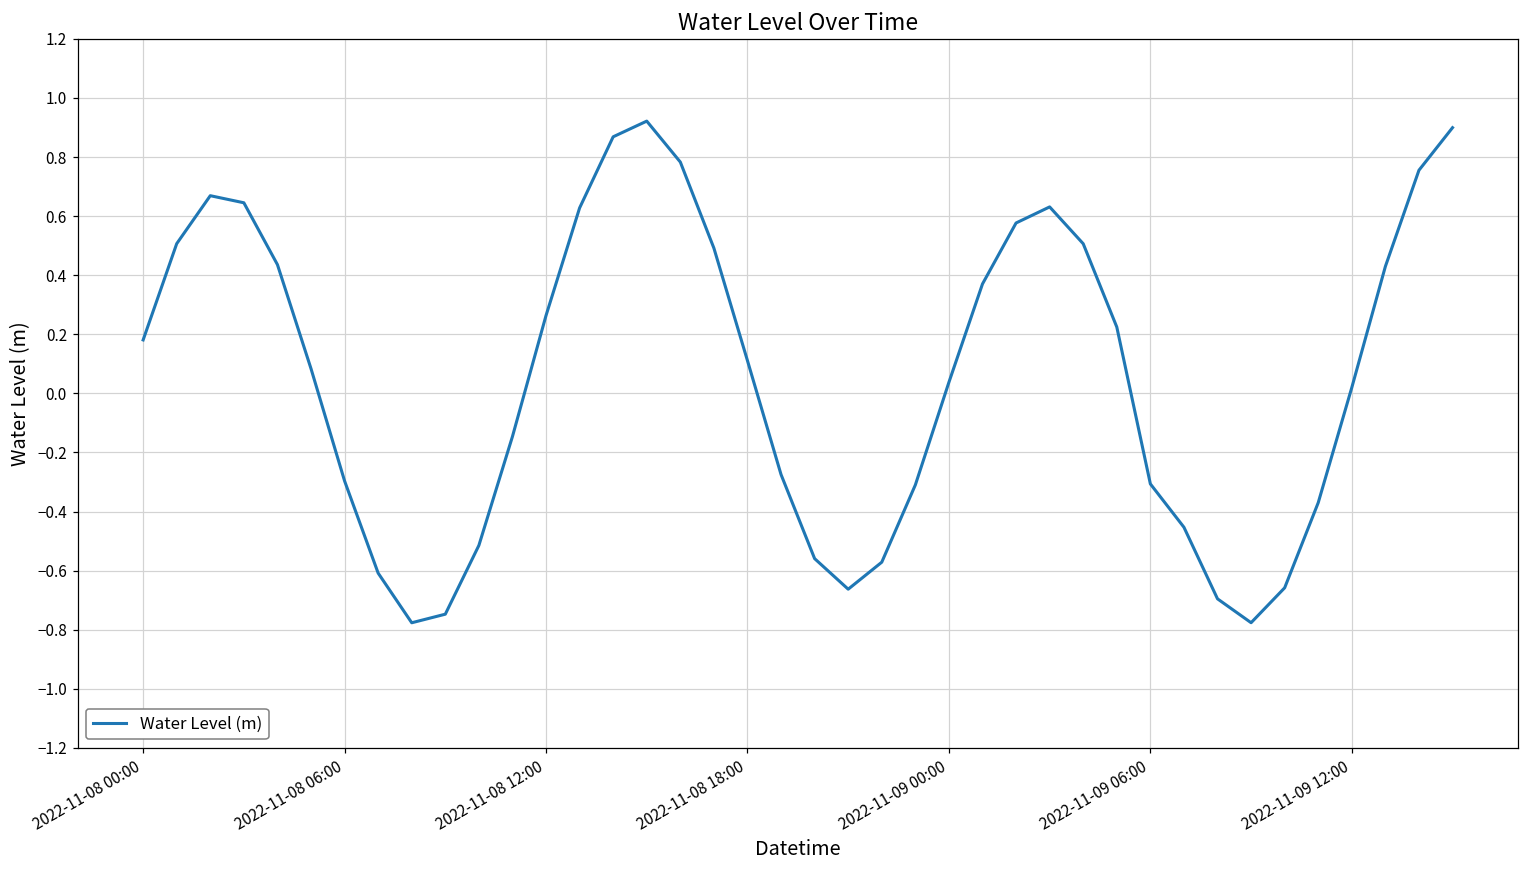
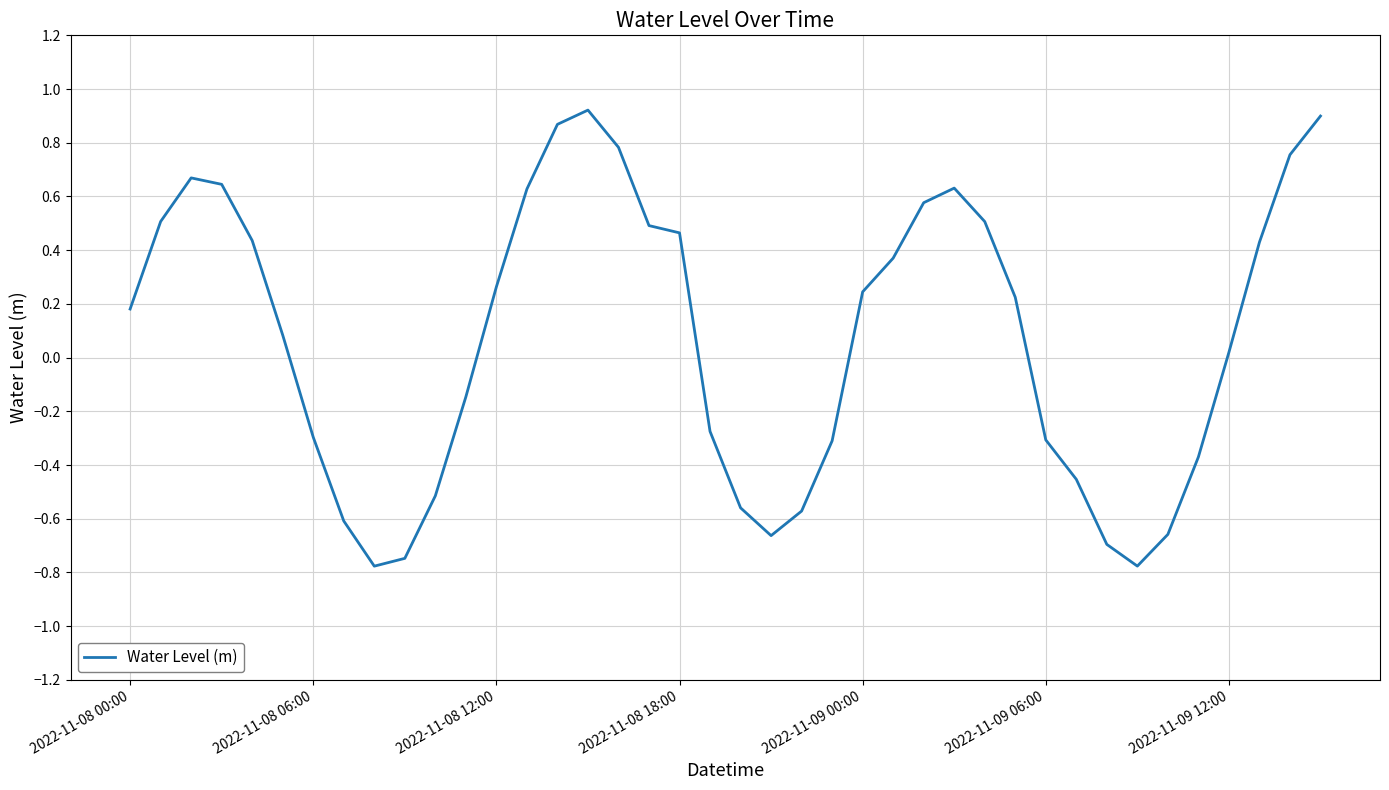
  {
    "2022-11-08 00:00": 0.18,
    "2022-11-08 06:00": -0.30,
    "2022-11-08 12:00": 0.26,
-   "2022-11-08 18:00": 0.11,
-   "2022-11-09 00:00": 0.04,
+   "2022-11-08 18:00": 0.46,
+   "2022-11-09 00:00": 0.24,
    "2022-11-09 06:00": -0.31,
    "2022-11-09 12:00": 0.02
  }
